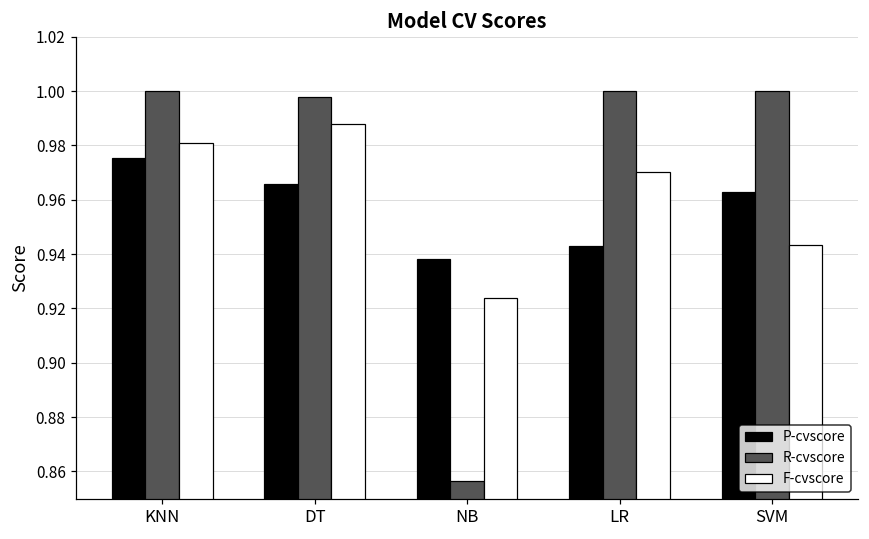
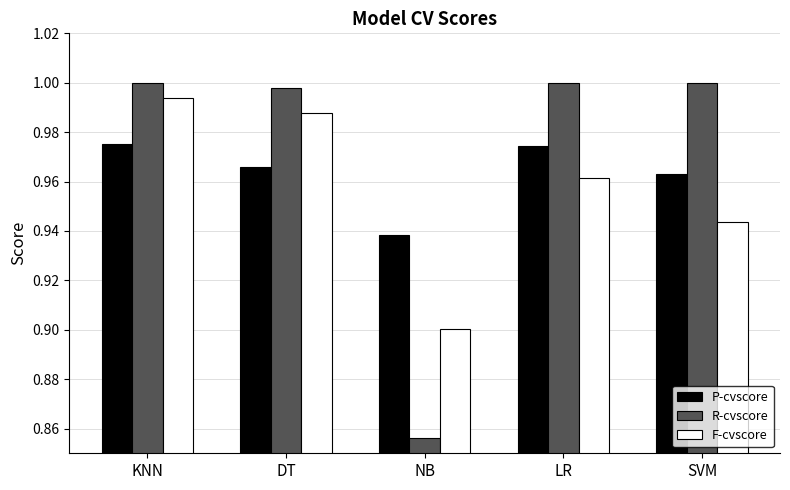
  {
    "P-cvscore": {
      "KNN": 0.975,
      "DT": 0.966,
      "NB": 0.938,
-     "LR": 0.943,
+     "LR": 0.974,
      "SVM": 0.963
    },
    "R-cvscore": {
      "KNN": 1.000,
      "DT": 0.998,
      "NB": 0.856,
      "LR": 1.000,
      "SVM": 1.000
    },
    "F-cvscore": {
-     "KNN": 0.981,
+     "KNN": 0.994,
      "DT": 0.988,
-     "NB": 0.924,
-     "LR": 0.970,
+     "NB": 0.900,
+     "LR": 0.961,
      "SVM": 0.943
    }
  }
